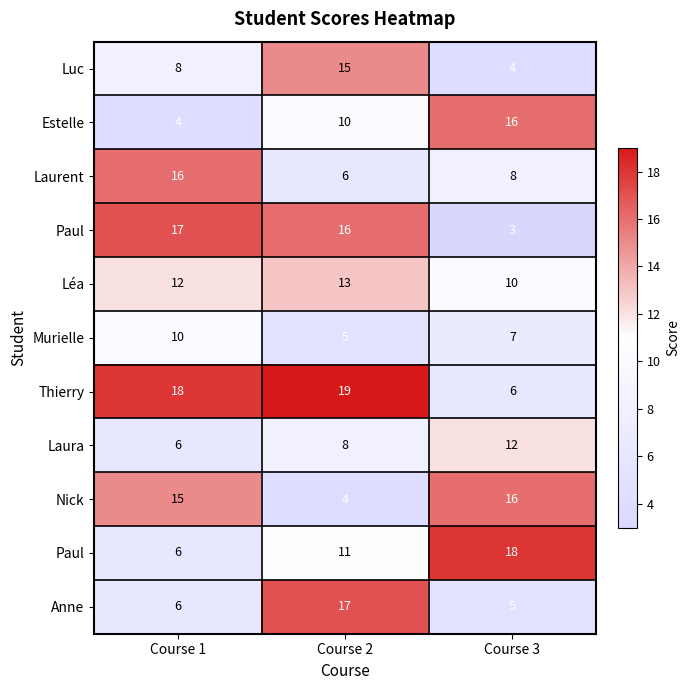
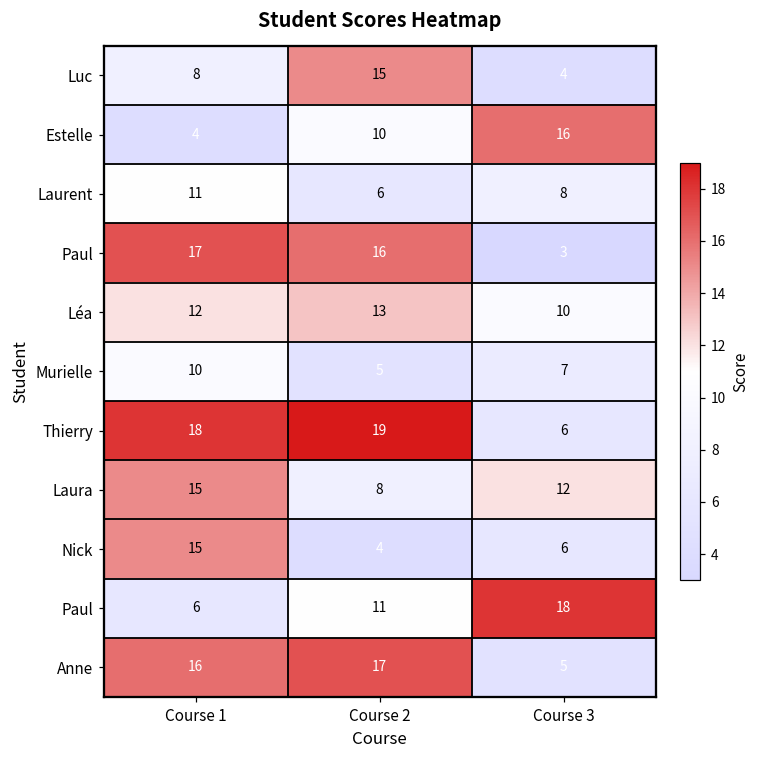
  {
    "Luc": {
      "Course 1": 8,
      "Course 2": 15
    },
    "Estelle": {
      "Course 2": 10,
      "Course 3": 16
    },
    "Laurent": {
-     "Course 1": 16,
+     "Course 1": 11,
      "Course 2": 6,
      "Course 3": 8
    },
    "Léa": {
      "Course 1": 12,
      "Course 2": 13,
      "Course 3": 10
    },
    "Murielle": {
      "Course 1": 10,
      "Course 3": 7
    },
    "Thierry": {
      "Course 1": 18,
      "Course 2": 19,
      "Course 3": 6
    },
    "Laura": {
-     "Course 1": 6,
+     "Course 1": 15,
      "Course 2": 8,
      "Course 3": 12
    },
    "Nick": {
      "Course 1": 15,
-     "Course 3": 16
+     "Course 3": 6
    },
    "Anne": {
-     "Course 1": 6,
+     "Course 1": 16,
      "Course 2": 17
    }
  }
